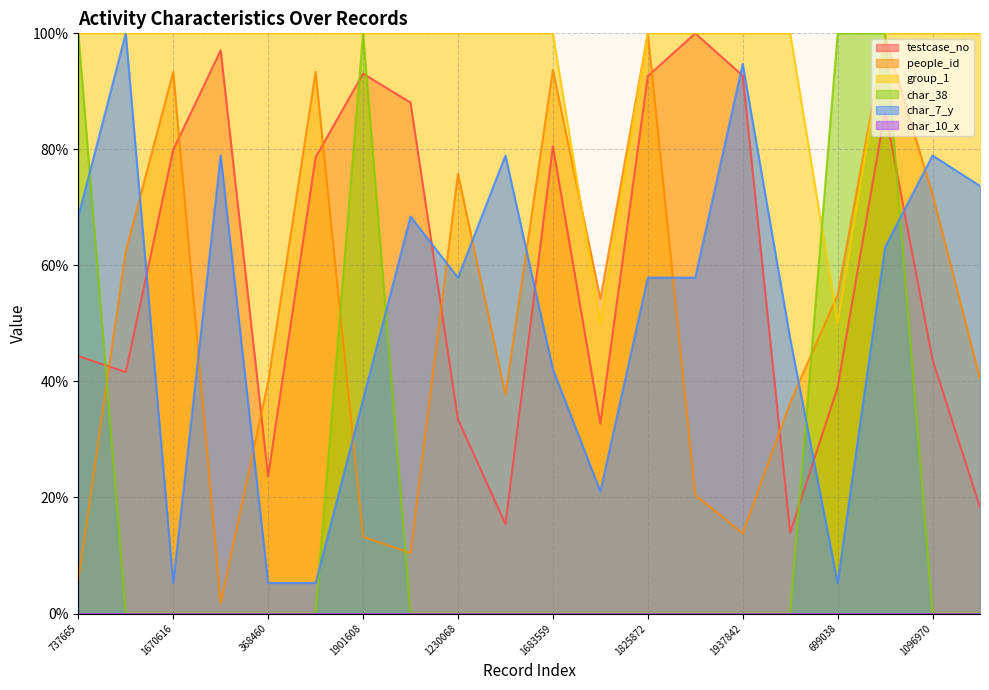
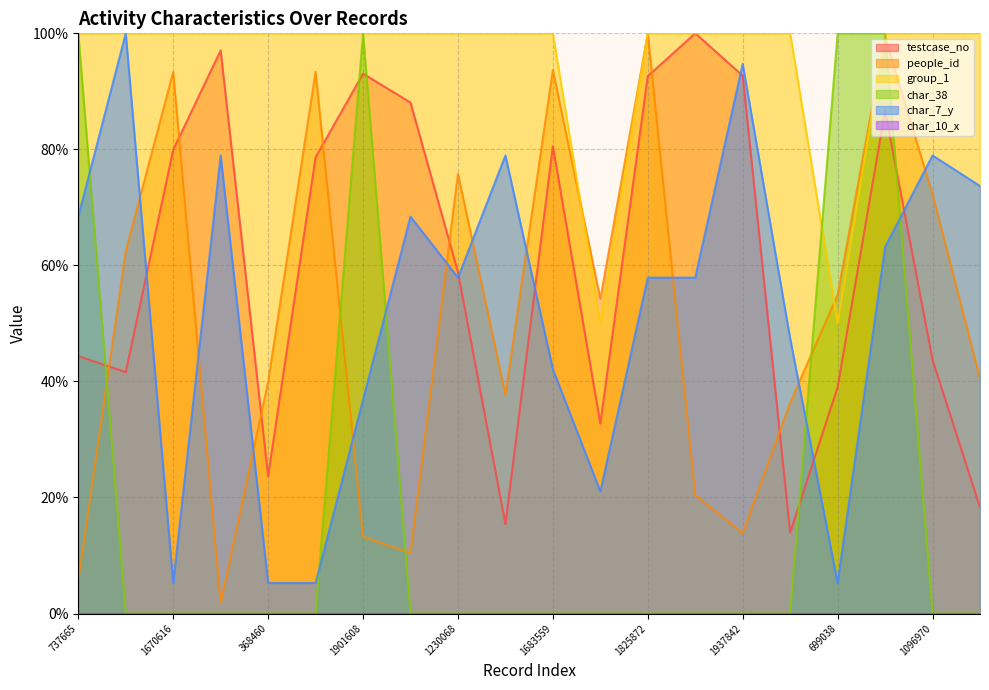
  {
    "testcase_no": {
      "737665": "44%",
      "1670616": "80%",
      "368460": "24%",
      "1901608": "93%",
-     "1230068": "33%",
+     "1230068": "59%",
      "1683559": "81%",
      "1825872": "93%",
      "1937842": "93%",
      "699038": "39%",
      "1096970": "44%"
    },
    "char_38": {
      "699038": "100%"
    },
    "char_7_y": {
      "737665": "68%",
      "1670616": "5%",
      "368460": "5%",
      "1901608": "37%",
      "1230068": "58%",
      "1683559": "42%",
      "1825872": "58%",
      "1937842": "95%",
      "699038": "5%",
      "1096970": "79%"
    },
    "char_10_x": {
      "737665": "0%",
      "1901608": "0%",
      "699038": "0%"
    }
  }
